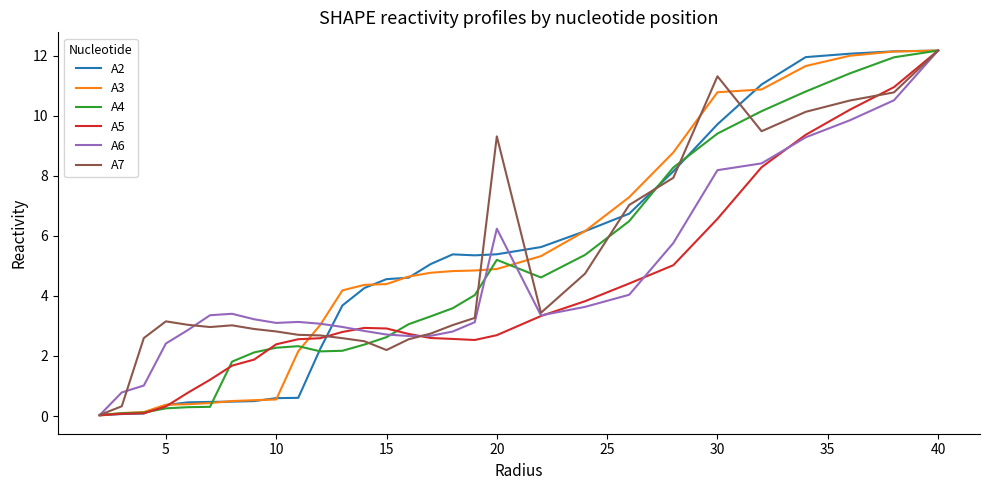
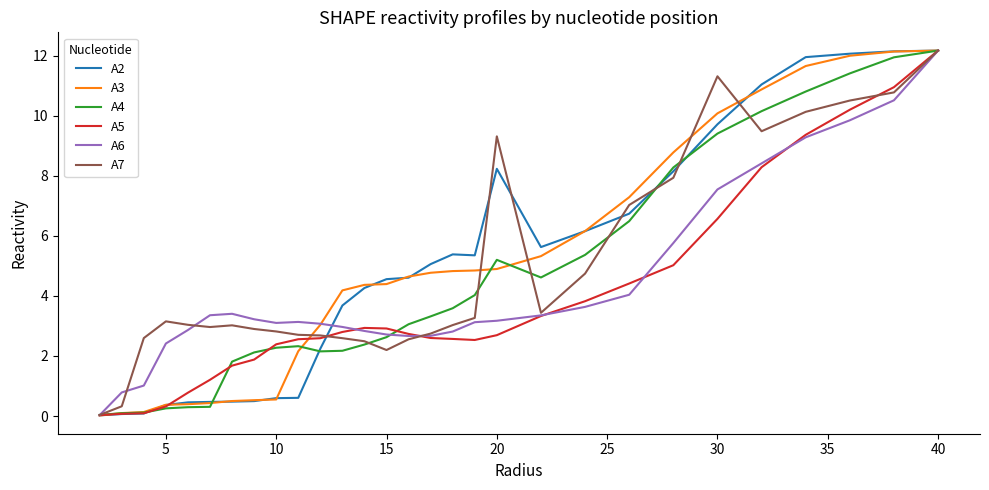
  {
    "A2": {
      "15": 4.6,
-     "20": 5.4,
+     "20": 8.2,
      "30": 9.7
    },
    "A3": {
      "15": 4.4,
      "20": 4.9,
-     "30": 10.8
+     "30": 10.1
    },
    "A4": {
      "10": 2.3,
      "15": 2.6,
      "20": 5.2,
      "30": 9.4
    },
    "A5": {
      "10": 2.4,
      "15": 2.9,
      "20": 2.7,
      "30": 6.6
    },
    "A6": {
      "5": 2.4,
      "10": 3.1,
      "15": 2.7,
-     "20": 6.2,
-     "30": 8.2
+     "20": 3.2,
+     "30": 7.5
    },
    "A7": {
      "5": 3.2,
      "10": 2.8,
      "15": 2.2,
      "20": 9.3,
      "30": 11.3
    }
  }
